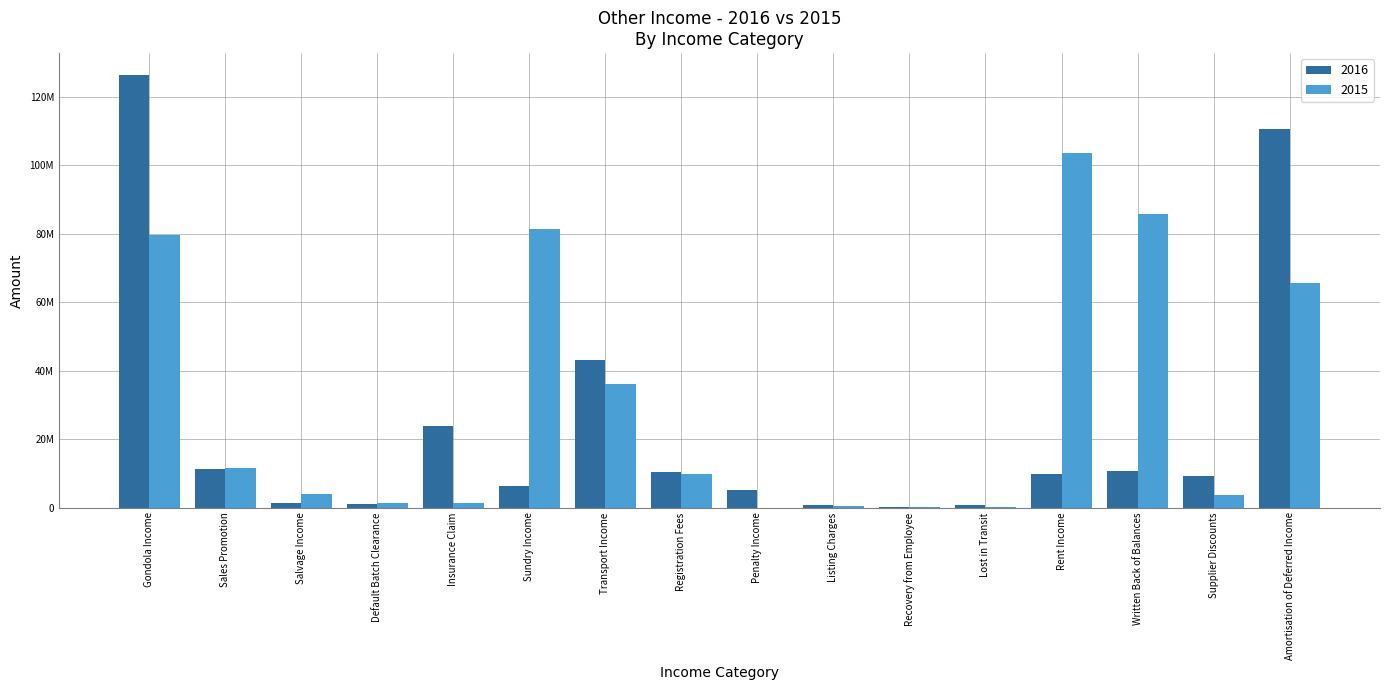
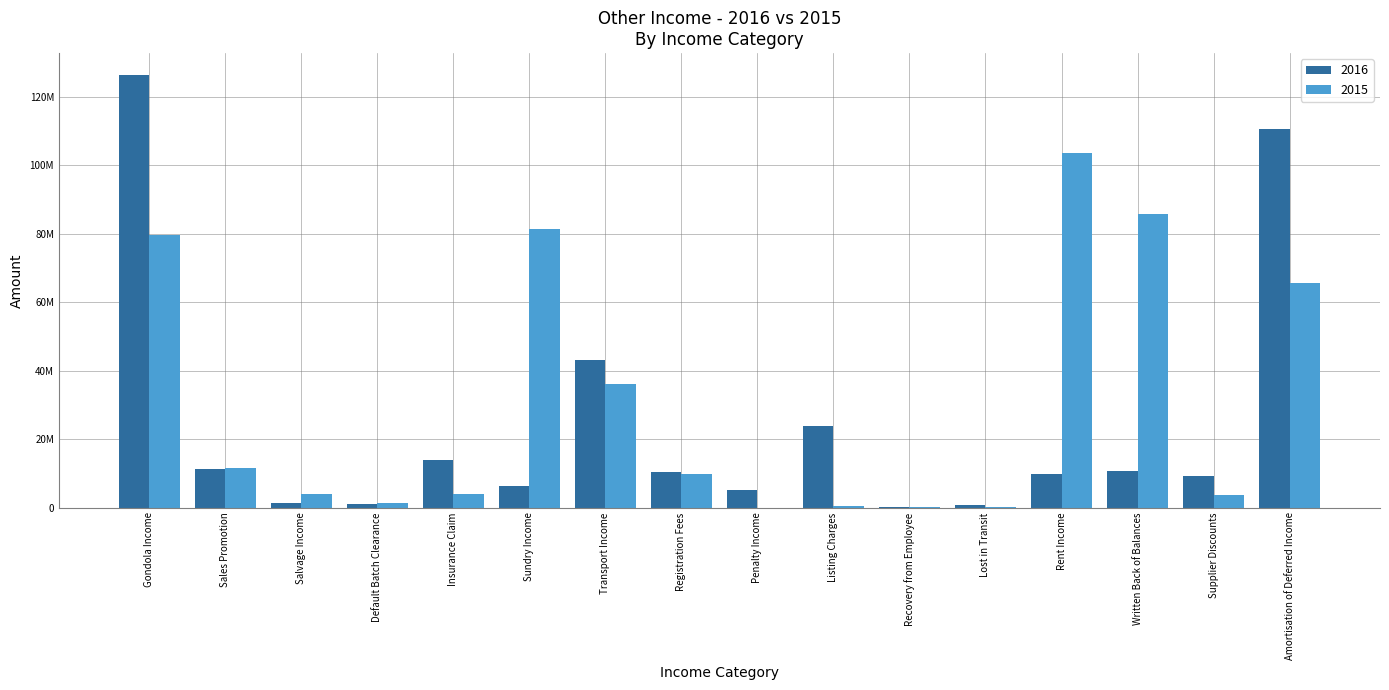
  {
    "2016": {
      "Gondola Income": 126000000,
      "Sales Promotion": 11000000,
      "Salvage Income": 1000000,
      "Default Batch Clearance": 1000000,
-     "Insurance Claim": 24000000,
+     "Insurance Claim": 14000000,
      "Sundry Income": 6000000,
      "Transport Income": 43000000,
      "Registration Fees": 10000000,
      "Penalty Income": 5000000,
-     "Listing Charges": 1000000,
+     "Listing Charges": 24000000,
      "Rent Income": 10000000,
      "Written Back of Balances": 11000000,
      "Supplier Discounts": 9000000,
      "Amortisation of Deferred Income": 111000000
    },
    "2015": {
      "Gondola Income": 80000000,
      "Sales Promotion": 11000000,
      "Salvage Income": 4000000,
      "Default Batch Clearance": 1000000,
-     "Insurance Claim": 1000000,
+     "Insurance Claim": 4000000,
      "Sundry Income": 81000000,
      "Transport Income": 36000000,
      "Registration Fees": 10000000,
      "Penalty Income": 0,
      "Rent Income": 104000000,
      "Written Back of Balances": 86000000,
      "Supplier Discounts": 4000000,
      "Amortisation of Deferred Income": 66000000
    }
  }
